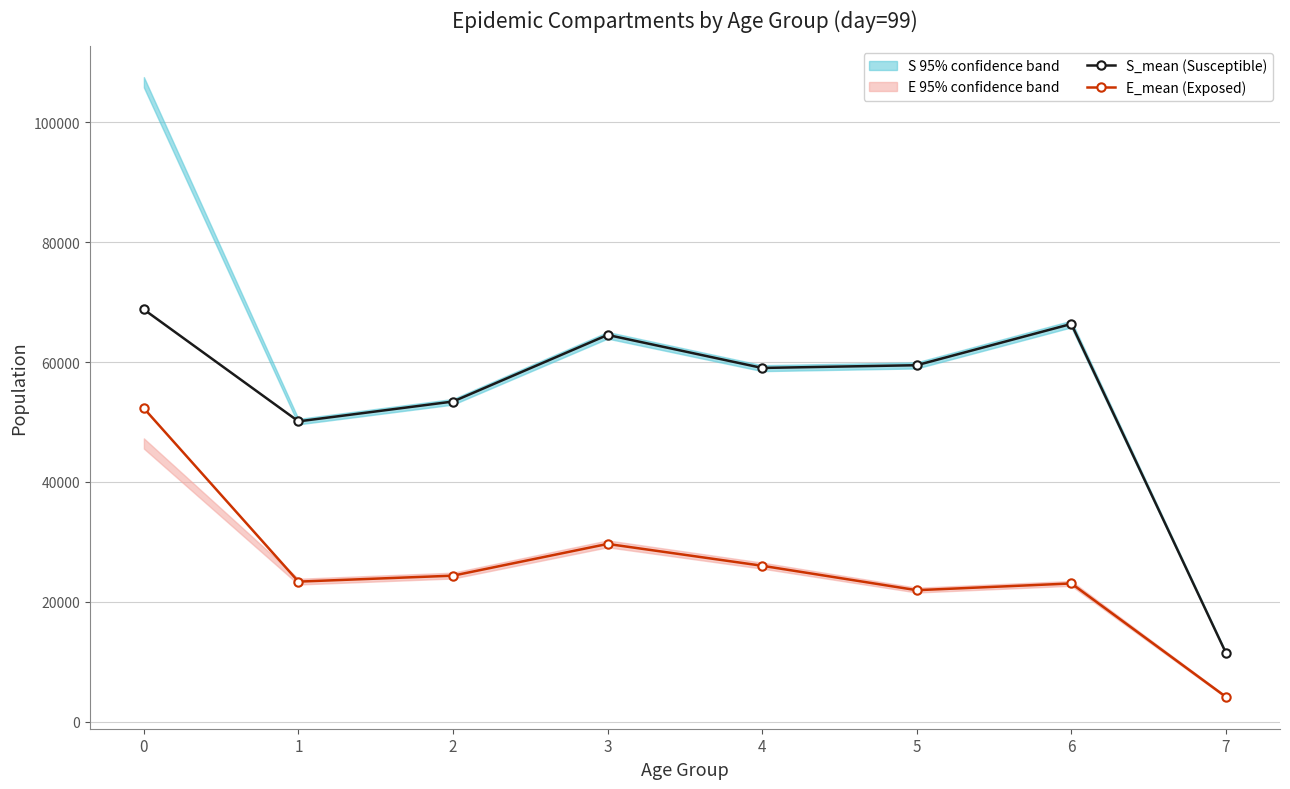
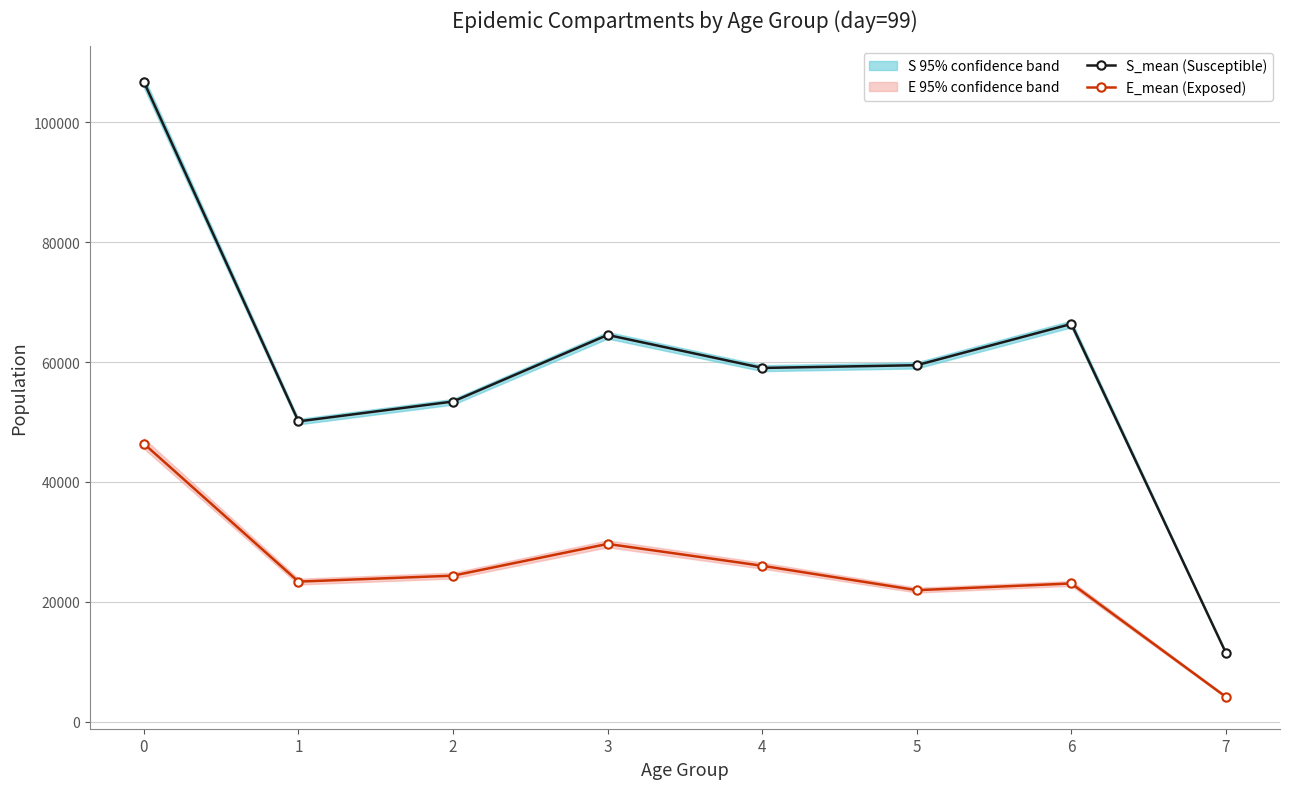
  {
    "S_mean (Susceptible)": {
-     "0": 69000,
+     "0": 107000,
      "3": 65000,
      "4": 59000,
      "5": 59000,
      "6": 66000
    },
    "E_mean (Exposed)": {
-     "0": 52000,
+     "0": 46000,
      "1": 23000,
      "2": 24000,
      "3": 30000,
      "4": 26000
    }
  }
